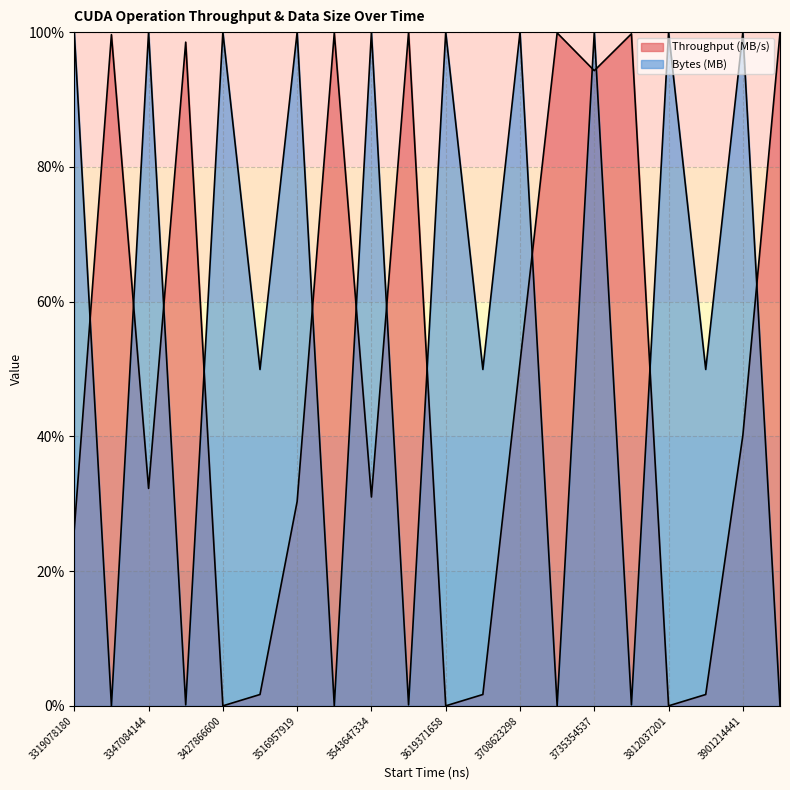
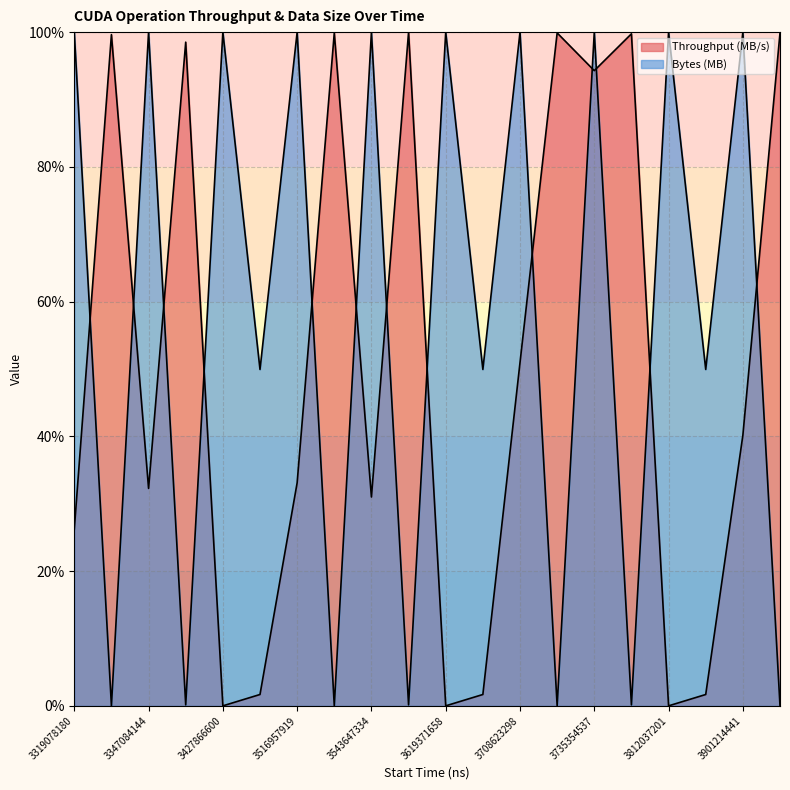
  {
    "Throughput (MB/s)": {
      "3319078180": "26%",
      "3347084144": "32%",
      "3427866600": "0%",
-     "3516957919": "30%",
+     "3516957919": "33%",
      "3543647334": "31%",
      "3619371658": "0%",
      "3708623298": "51%",
      "3735354537": "94%",
      "3812037201": "0%",
      "3901214441": "40%"
    },
    "Bytes (MB)": {
      "3319078180": "100%",
      "3347084144": "100%",
      "3427866600": "100%",
      "3516957919": "100%",
      "3543647334": "100%",
      "3619371658": "100%",
      "3708623298": "100%",
      "3735354537": "100%",
      "3812037201": "100%",
      "3901214441": "100%"
    }
  }
